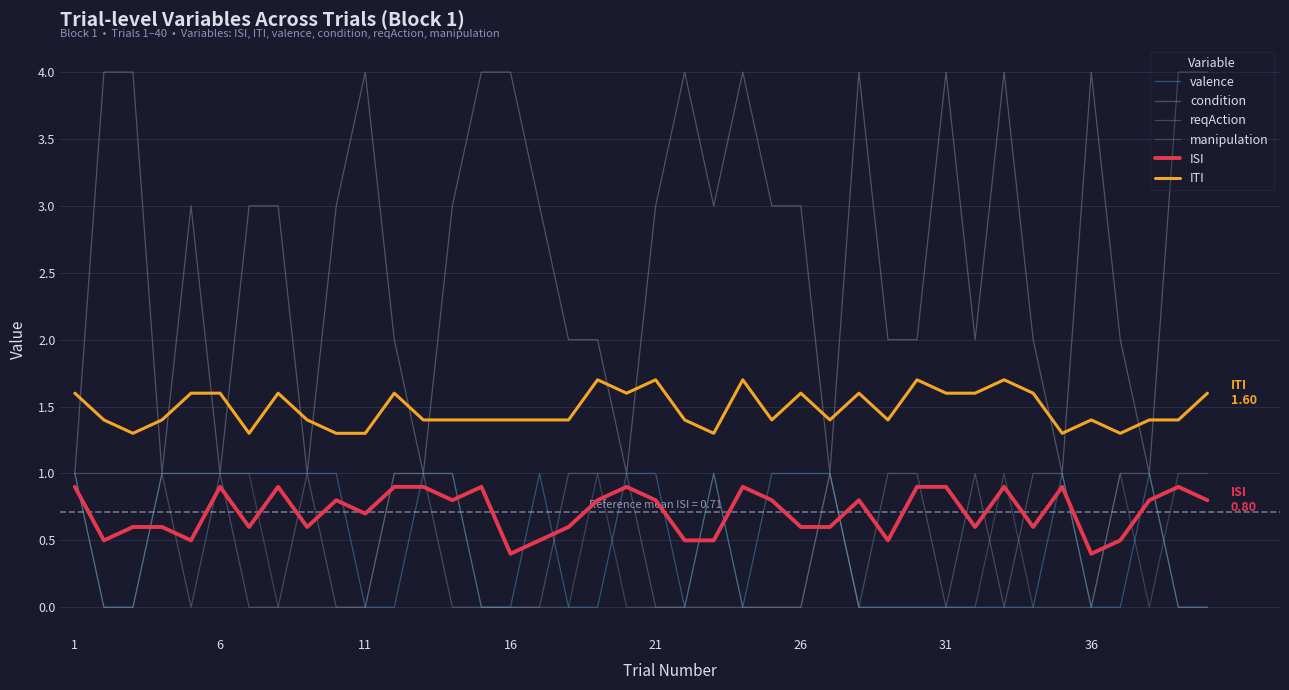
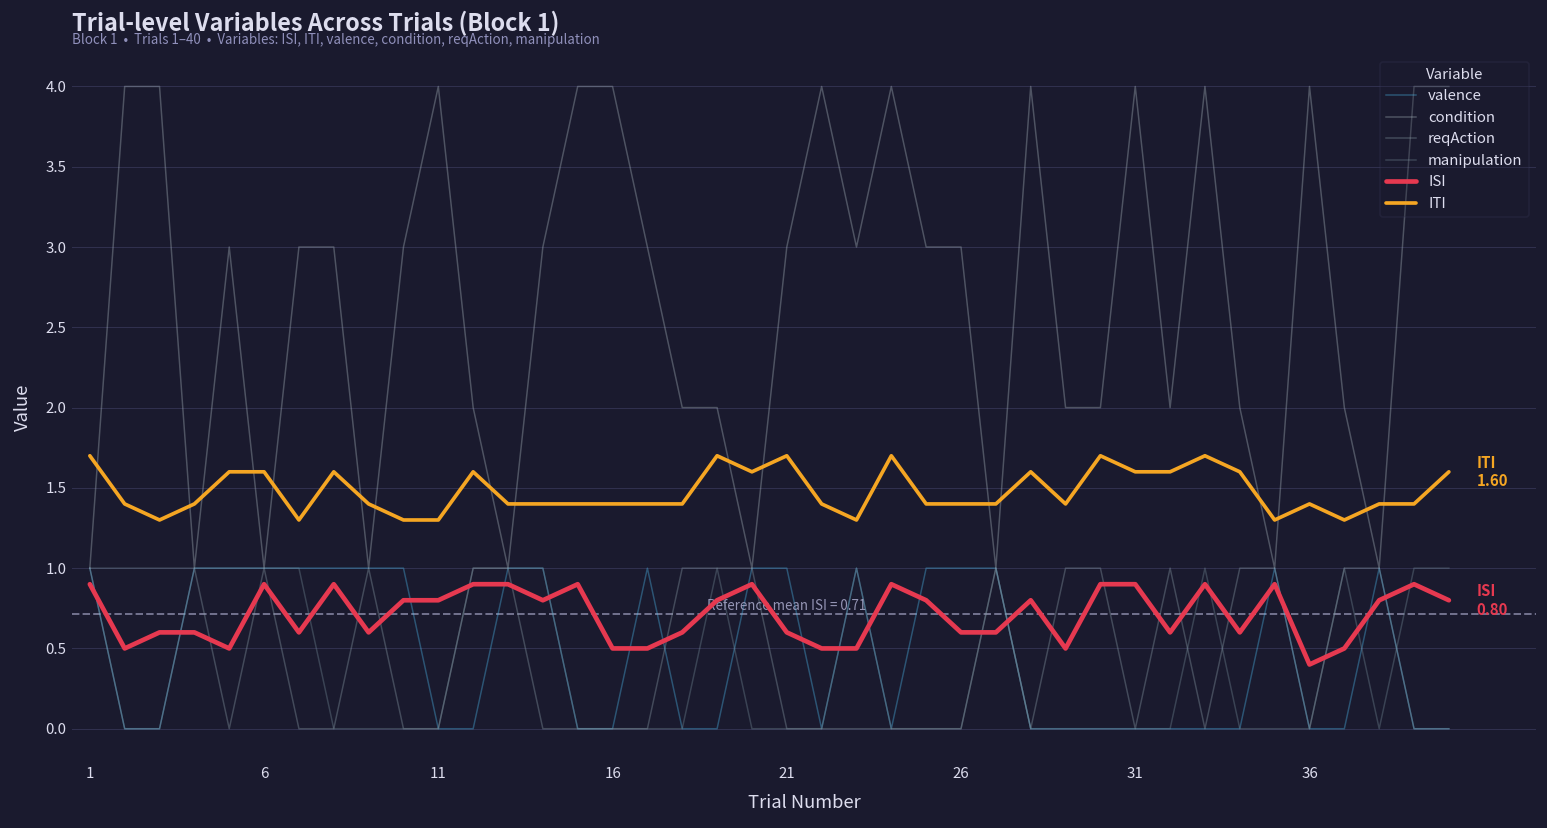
  {
    "ISI": {
      "1": 0.9,
      "6": 0.9,
-     "11": 0.7,
-     "16": 0.4,
-     "21": 0.8,
+     "11": 0.8,
+     "16": 0.5,
+     "21": 0.6,
      "26": 0.6,
      "31": 0.9,
      "36": 0.4
    },
    "ITI": {
-     "1": 1.6,
+     "1": 1.7,
      "6": 1.6,
      "11": 1.3,
      "16": 1.4,
      "21": 1.7,
-     "26": 1.6,
+     "26": 1.4,
      "31": 1.6,
      "36": 1.4
    }
  }
